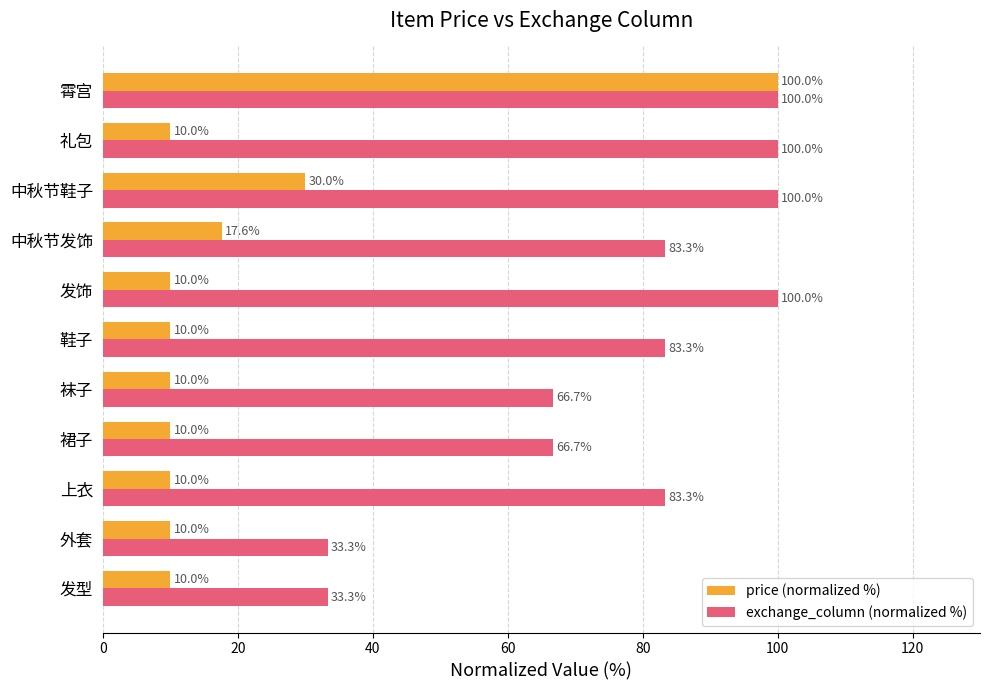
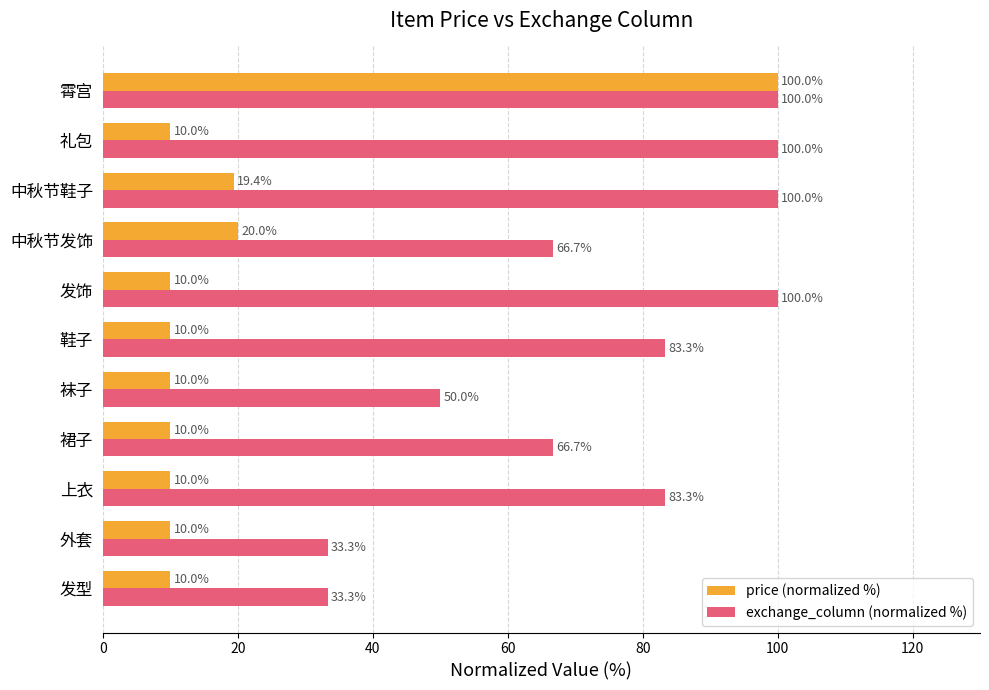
  {
    "price (normalized %)": {
      "霄宫": "100.0%",
      "礼包": "10.0%",
-     "中秋节鞋子": "30.0%",
-     "中秋节发饰": "17.6%",
+     "中秋节鞋子": "19.4%",
+     "中秋节发饰": "20.0%",
      "发饰": "10.0%",
      "鞋子": "10.0%",
      "袜子": "10.0%",
      "裙子": "10.0%",
      "上衣": "10.0%",
      "外套": "10.0%",
      "发型": "10.0%"
    },
    "exchange_column (normalized %)": {
      "霄宫": "100.0%",
      "礼包": "100.0%",
      "中秋节鞋子": "100.0%",
-     "中秋节发饰": "83.3%",
+     "中秋节发饰": "66.7%",
      "发饰": "100.0%",
      "鞋子": "83.3%",
-     "袜子": "66.7%",
+     "袜子": "50.0%",
      "裙子": "66.7%",
      "上衣": "83.3%",
      "外套": "33.3%",
      "发型": "33.3%"
    }
  }
